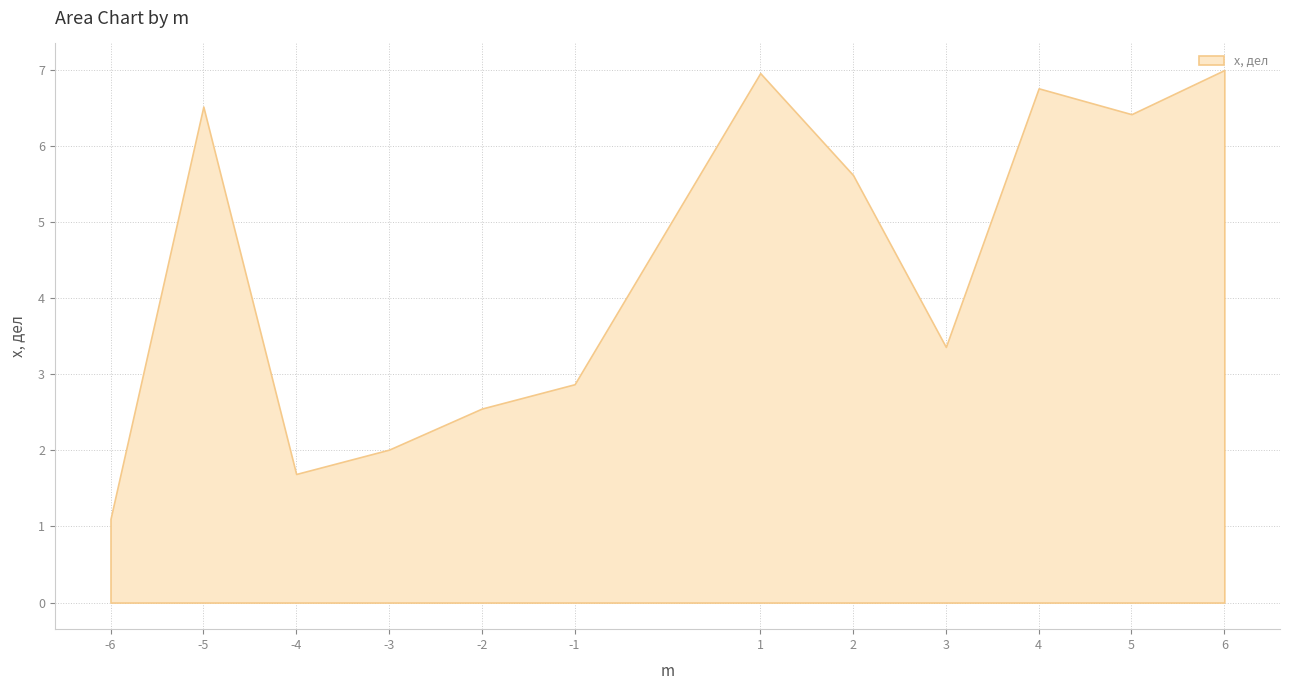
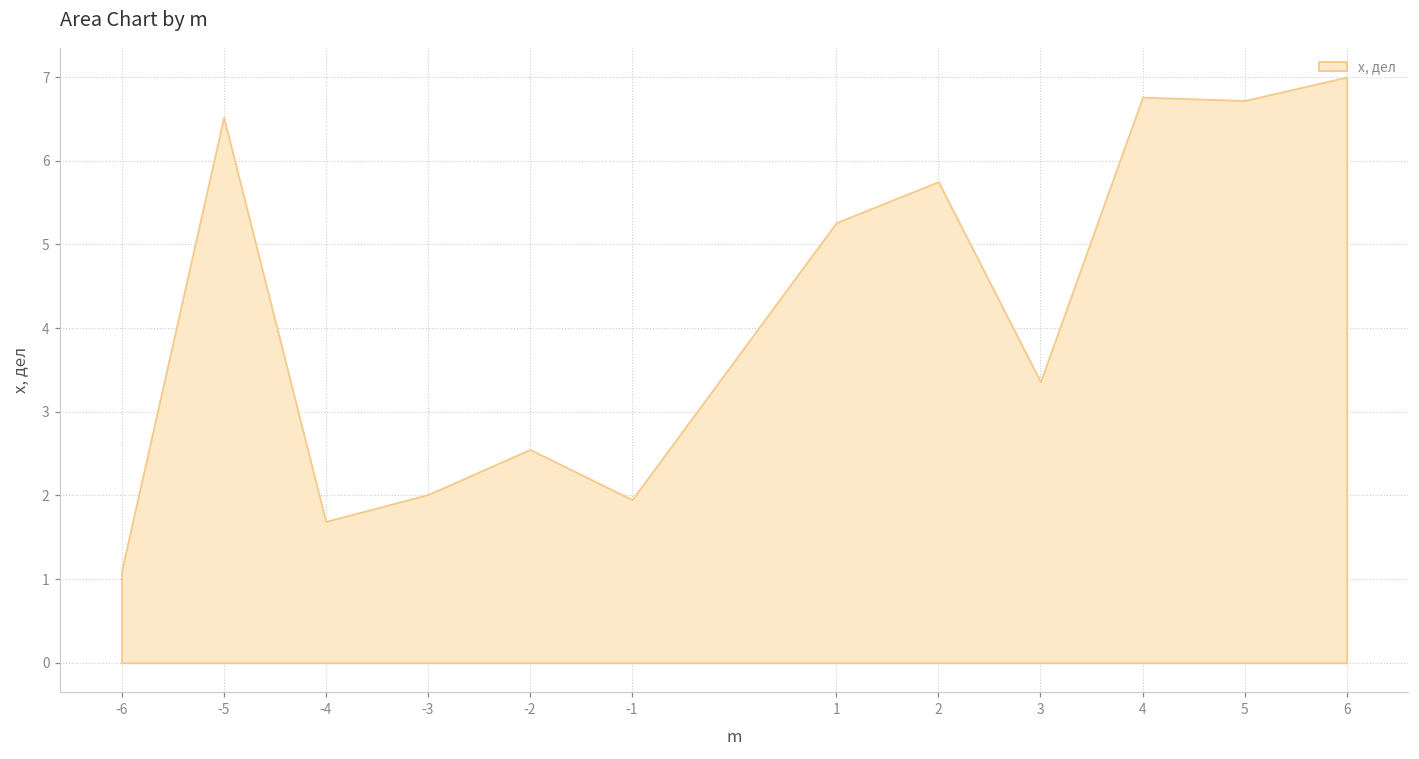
  {
    "-6": 1.1,
    "-5": 6.5,
    "-4": 1.7,
    "-3": 2.0,
    "-2": 2.6,
-   "-1": 2.9,
-   "1": 7.0,
-   "2": 5.6,
+   "-1": 2.0,
+   "1": 5.3,
+   "2": 5.8,
    "3": 3.4,
    "4": 6.8,
-   "5": 6.4,
+   "5": 6.7,
    "6": 7.0
  }
